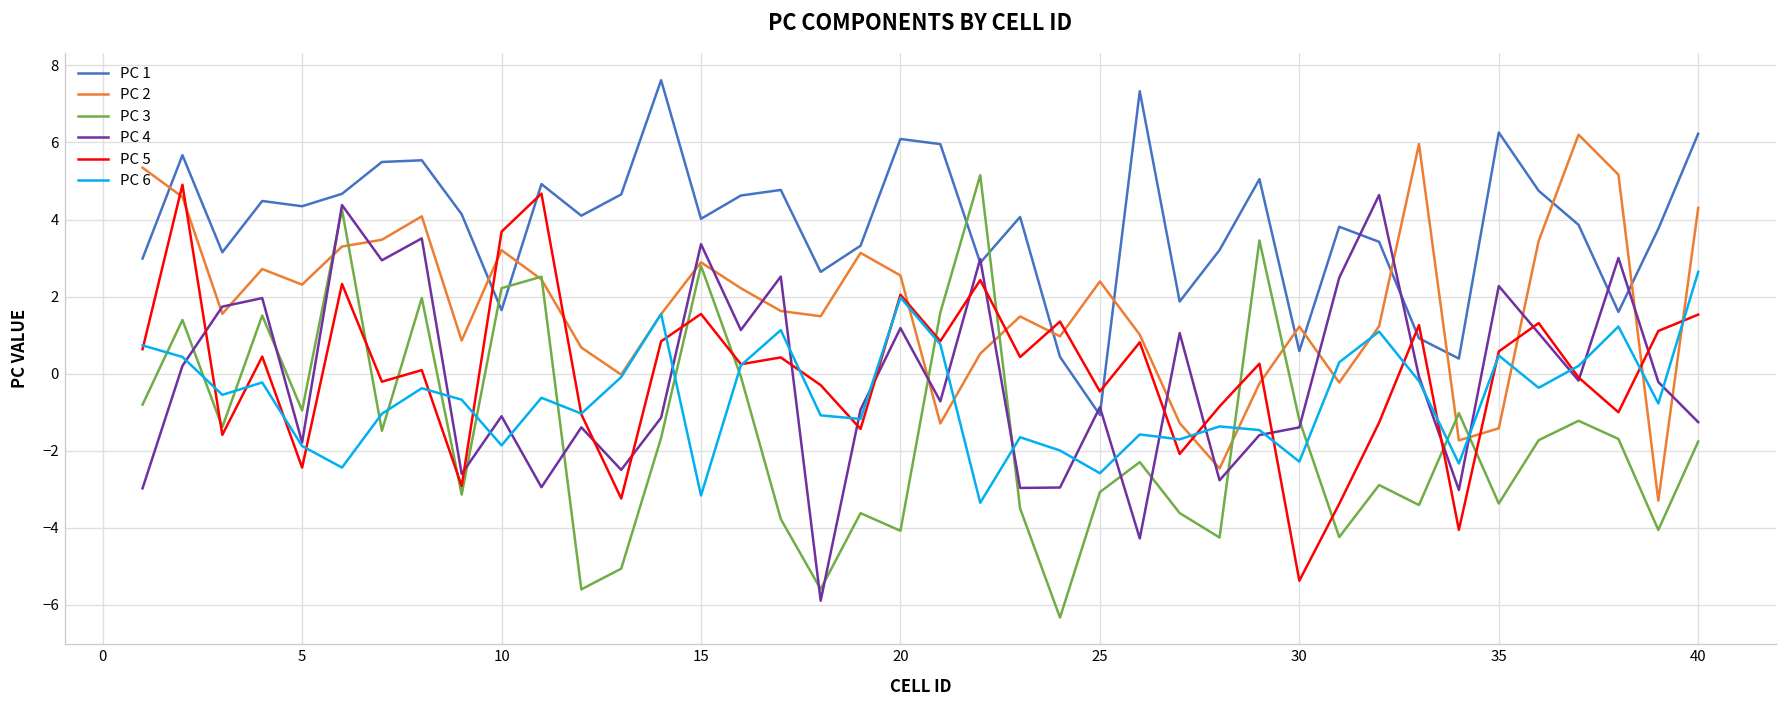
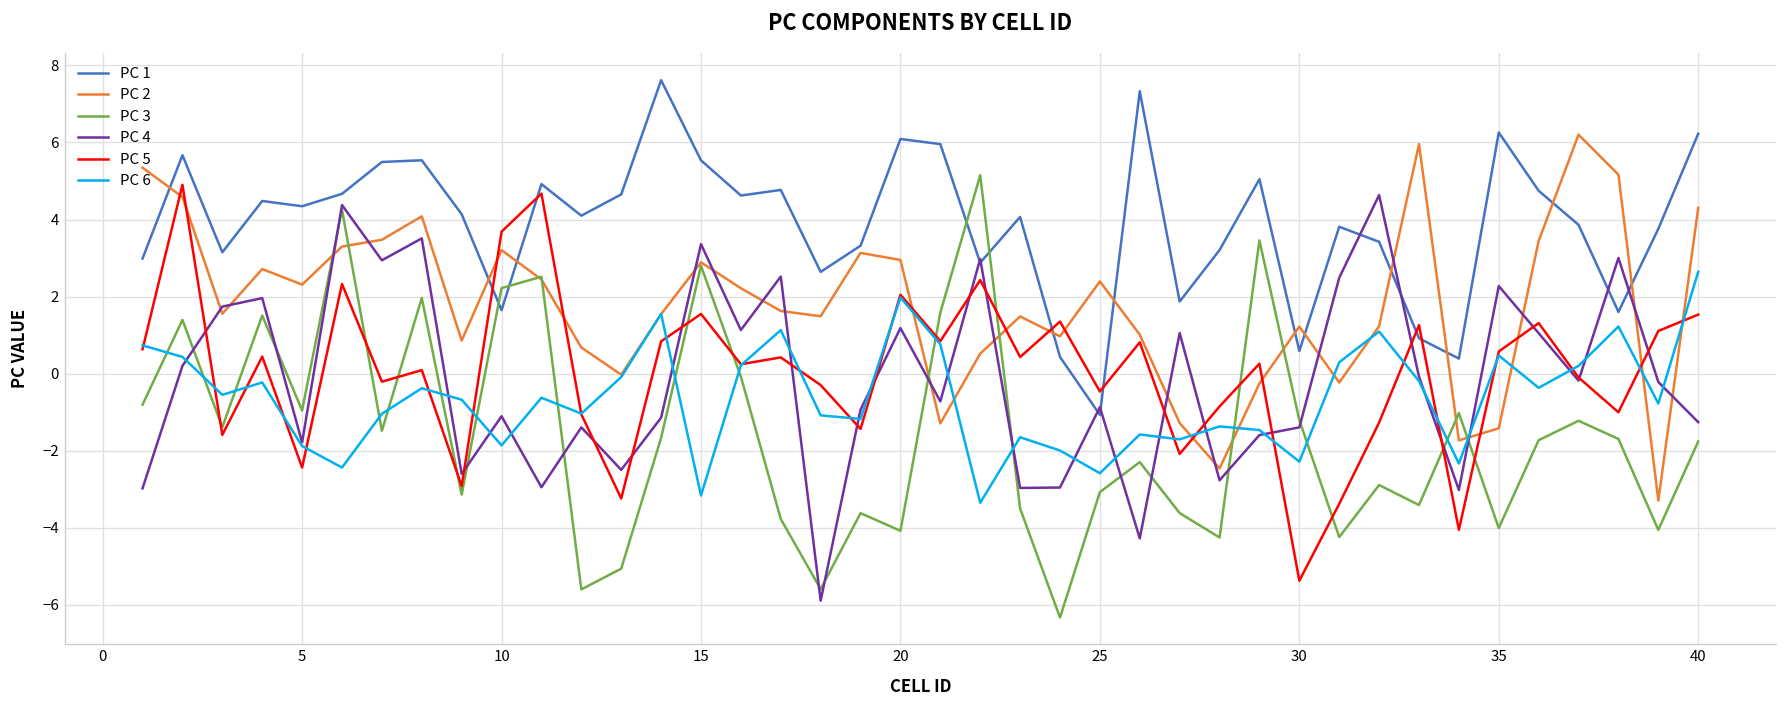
  {
    "PC 1": {
      "5": 4.3,
      "10": 1.6,
-     "15": 4.0,
+     "15": 5.5,
      "20": 6.1,
      "25": -1.1,
      "30": 0.6,
      "35": 6.3,
      "40": 6.2
    },
    "PC 2": {
      "5": 2.3,
      "10": 3.2,
      "15": 2.9,
-     "20": 2.5,
+     "20": 3.0,
      "25": 2.4,
      "30": 1.2,
      "35": -1.4,
      "40": 4.3
    },
    "PC 3": {
      "5": -1.0,
      "10": 2.2,
      "15": 2.8,
      "20": -4.1,
      "25": -3.1,
      "30": -1.2,
-     "35": -3.4,
+     "35": -4.0,
      "40": -1.8
    },
    "PC 4": {
      "5": -1.8,
      "10": -1.1,
      "15": 3.4,
      "20": 1.2,
      "25": -0.9,
      "30": -1.4,
      "35": 2.3,
      "40": -1.3
    },
    "PC 5": {
      "5": -2.4,
      "10": 3.7,
      "15": 1.5,
      "25": -0.5,
      "30": -5.4,
      "35": 0.6,
      "40": 1.5
    },
    "PC 6": {
      "5": -1.9,
      "10": -1.9,
      "15": -3.2,
      "25": -2.6,
      "30": -2.3,
      "35": 0.5,
      "40": 2.6
    }
  }
